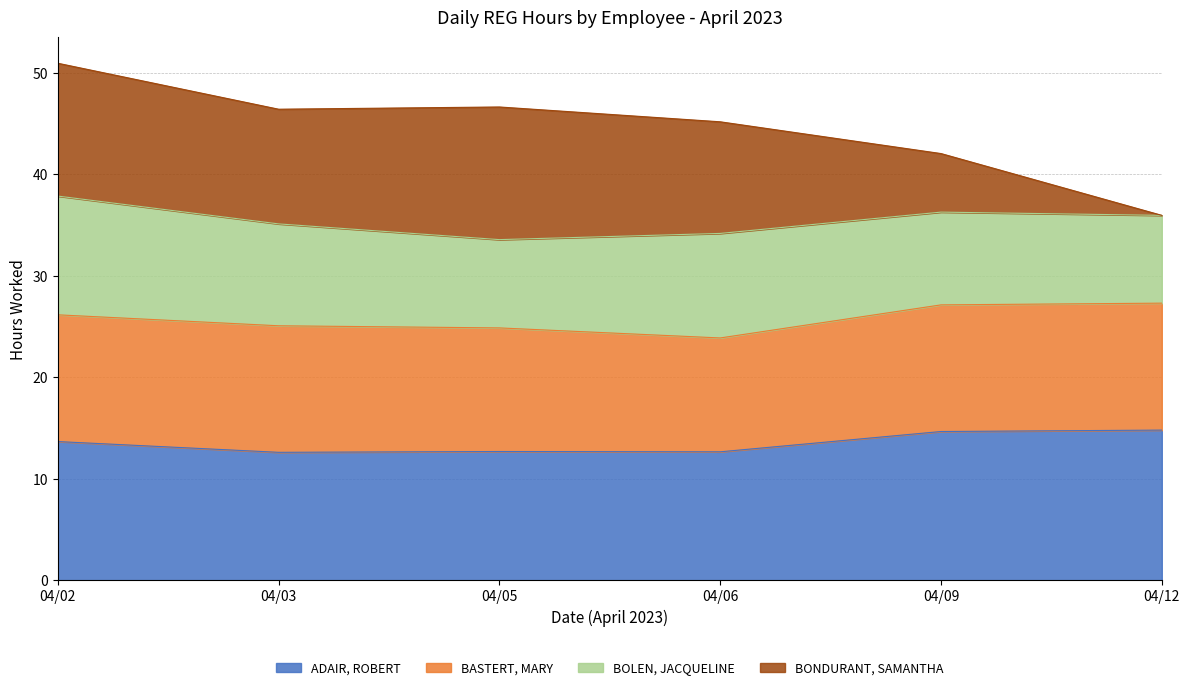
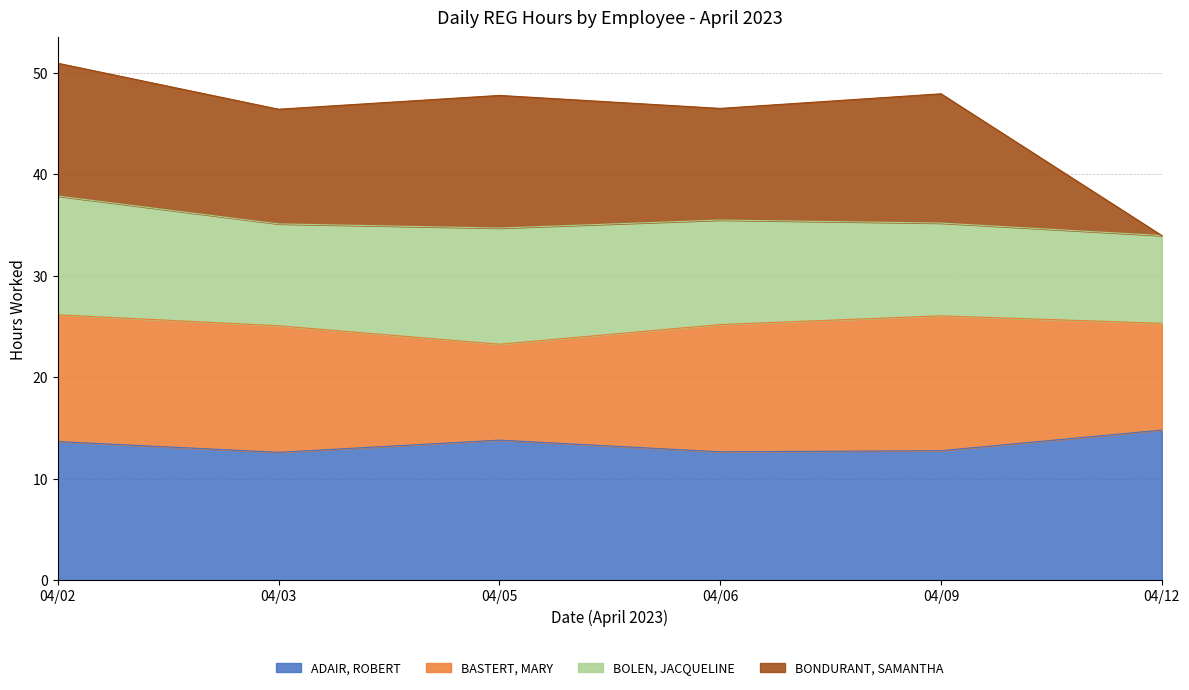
  {
    "ADAIR, ROBERT": {
      "04/02": 13.7,
      "04/03": 12.6,
-     "04/05": 12.7,
+     "04/05": 13.8,
      "04/06": 12.7,
-     "04/09": 14.7,
+     "04/09": 12.8,
      "04/12": 14.8
    },
    "BASTERT, MARY": {
      "04/02": 12.5,
      "04/03": 12.5,
-     "04/05": 12.2,
-     "04/06": 11.2,
-     "04/09": 12.5,
-     "04/12": 12.5
+     "04/05": 9.5,
+     "04/06": 12.5,
+     "04/09": 13.3,
+     "04/12": 10.5
    },
    "BOLEN, JACQUELINE": {
      "04/02": 11.7,
      "04/03": 10.0,
-     "04/05": 8.7,
+     "04/05": 11.5,
      "04/06": 10.3,
      "04/09": 9.1
    },
    "BONDURANT, SAMANTHA": {
      "04/02": 13.1,
      "04/03": 11.3,
      "04/05": 13.1,
      "04/06": 11.0,
-     "04/09": 5.8
+     "04/09": 12.7
    }
  }
